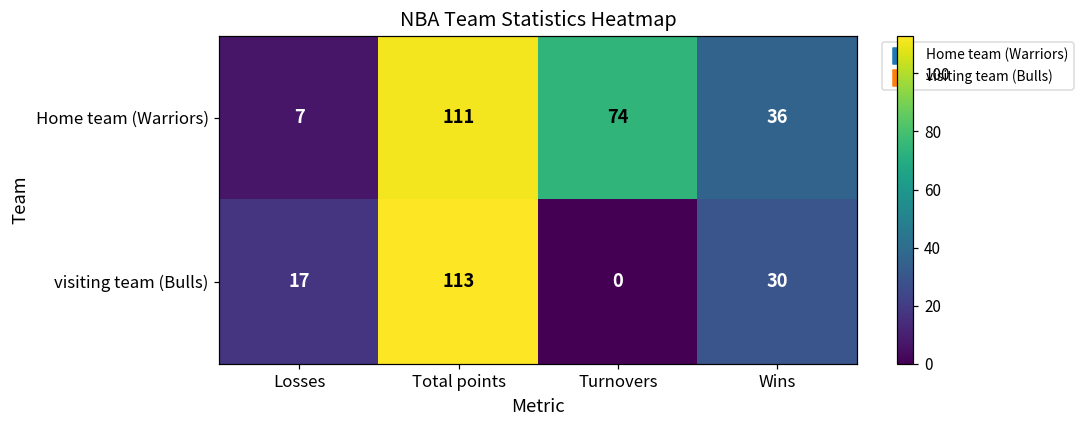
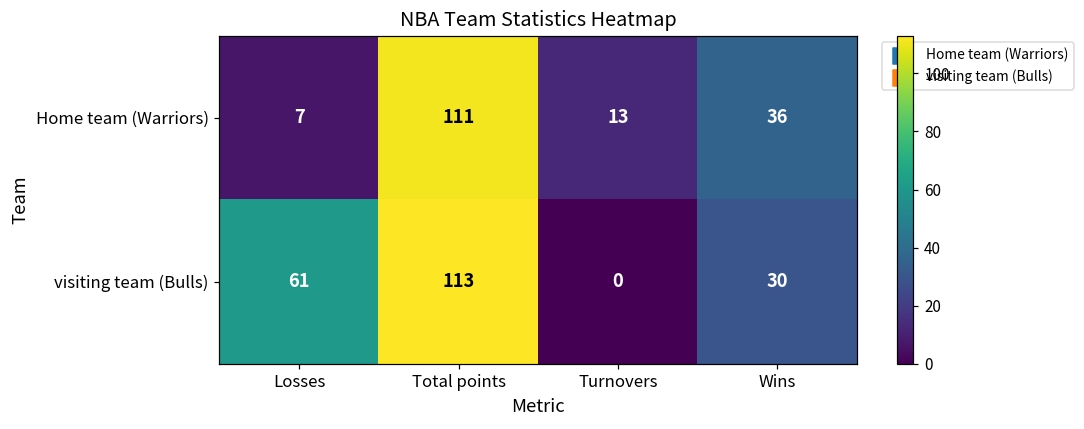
  {
    "Home team (Warriors)": {
      "Losses": 7,
      "Total points": 111,
-     "Turnovers": 74,
+     "Turnovers": 13,
      "Wins": 36
    },
    "visiting team (Bulls)": {
-     "Losses": 17,
+     "Losses": 61,
      "Total points": 113,
      "Turnovers": 0,
      "Wins": 30
    }
  }
